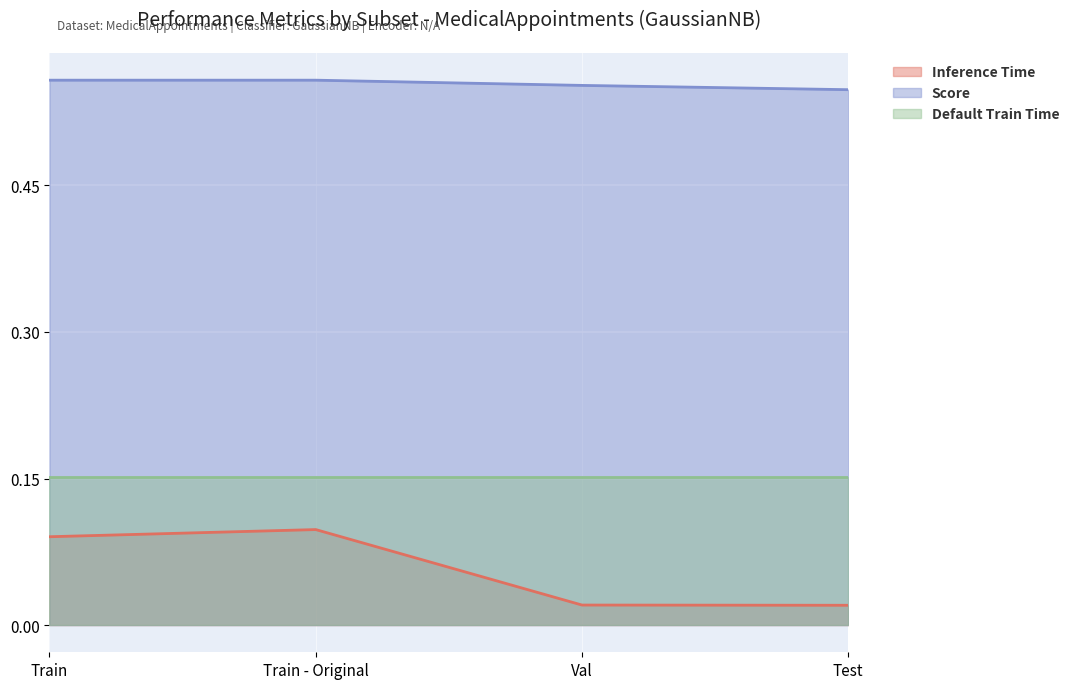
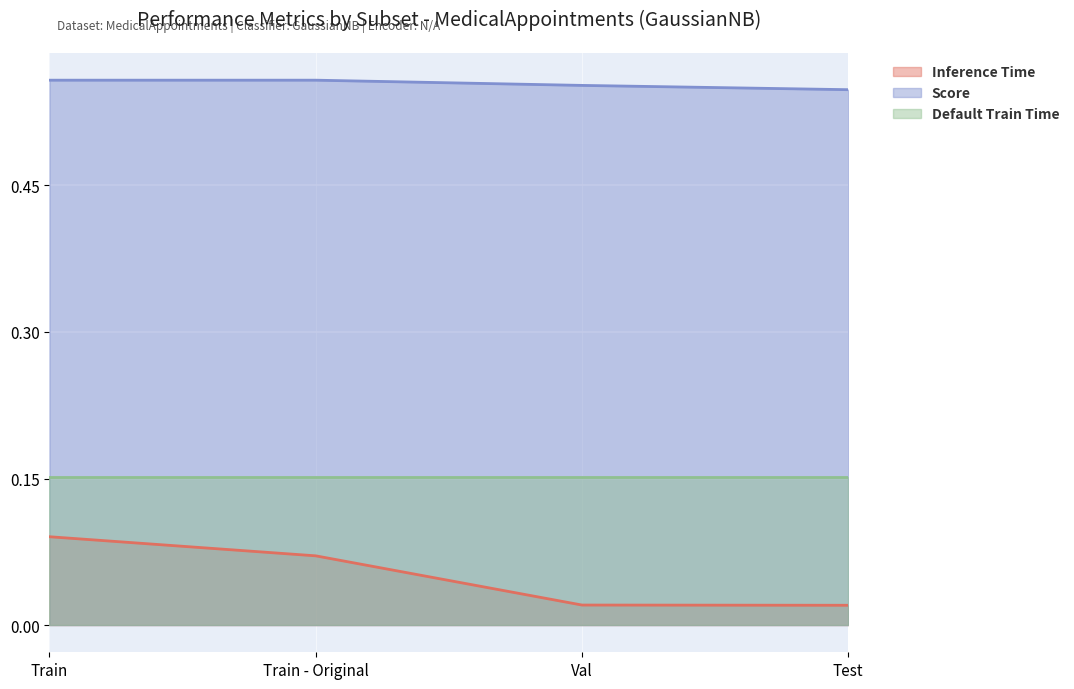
  {
    "Inference Time": {
      "Train": 0.09,
-     "Train - Original": 0.10,
+     "Train - Original": 0.07,
      "Val": 0.02,
      "Test": 0.02
    }
  }
